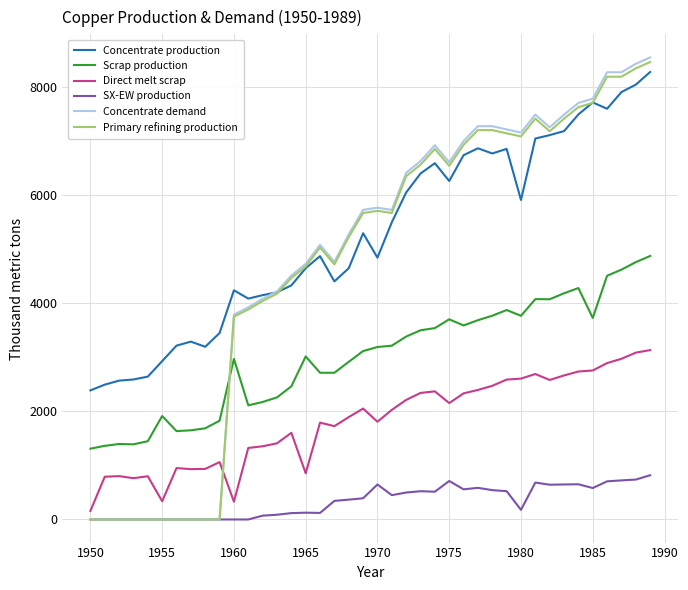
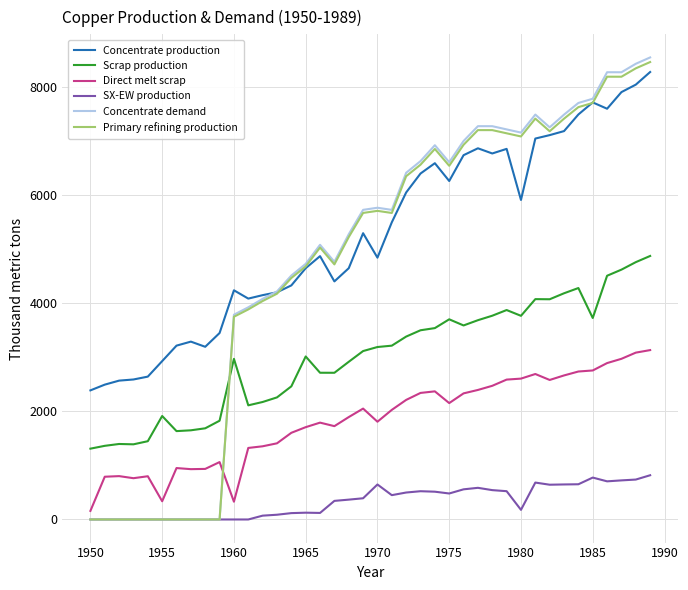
  {
    "Concentrate production": {
      "1950": 2400,
      "1955": 2900,
      "1960": 4200,
      "1970": 4800,
      "1975": 6300,
      "1980": 5900
    },
    "Scrap production": {
      "1950": 1300,
      "1955": 1900,
      "1960": 3000,
      "1965": 3000,
      "1970": 3200,
      "1975": 3700,
      "1980": 3800,
      "1985": 3700
    },
    "Direct melt scrap": {
      "1950": 200,
      "1955": 300,
      "1960": 300,
-     "1965": 900,
+     "1965": 1700,
      "1970": 1800,
      "1975": 2200,
      "1980": 2600,
      "1985": 2800
    },
    "SX-EW production": {
      "1960": 0,
      "1965": 100,
      "1970": 600,
-     "1975": 700,
+     "1975": 500,
      "1980": 200,
-     "1985": 600
+     "1985": 800
    },
    "Concentrate demand": {
      "1970": 5800,
      "1975": 6600,
      "1980": 7100,
      "1985": 7800
    },
    "Primary refining production": {
      "1970": 5700,
      "1975": 6500,
      "1980": 7100
    }
  }
